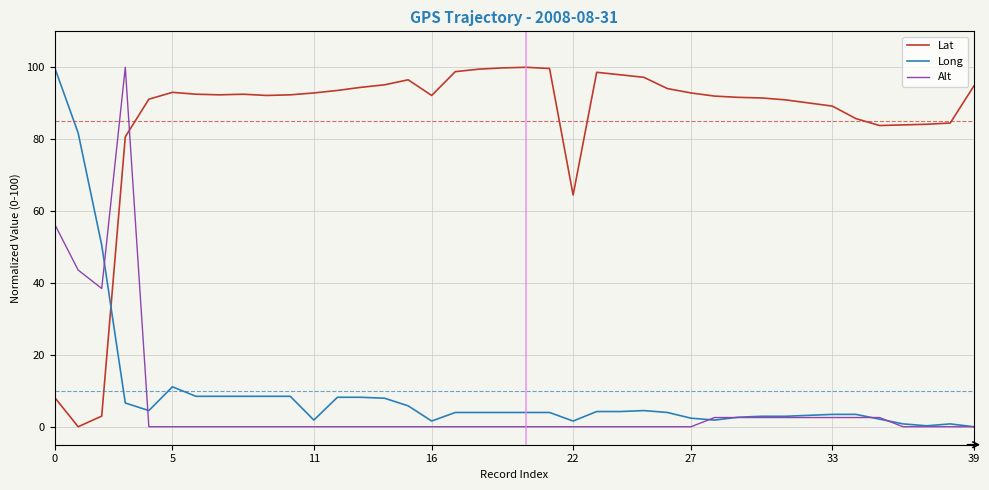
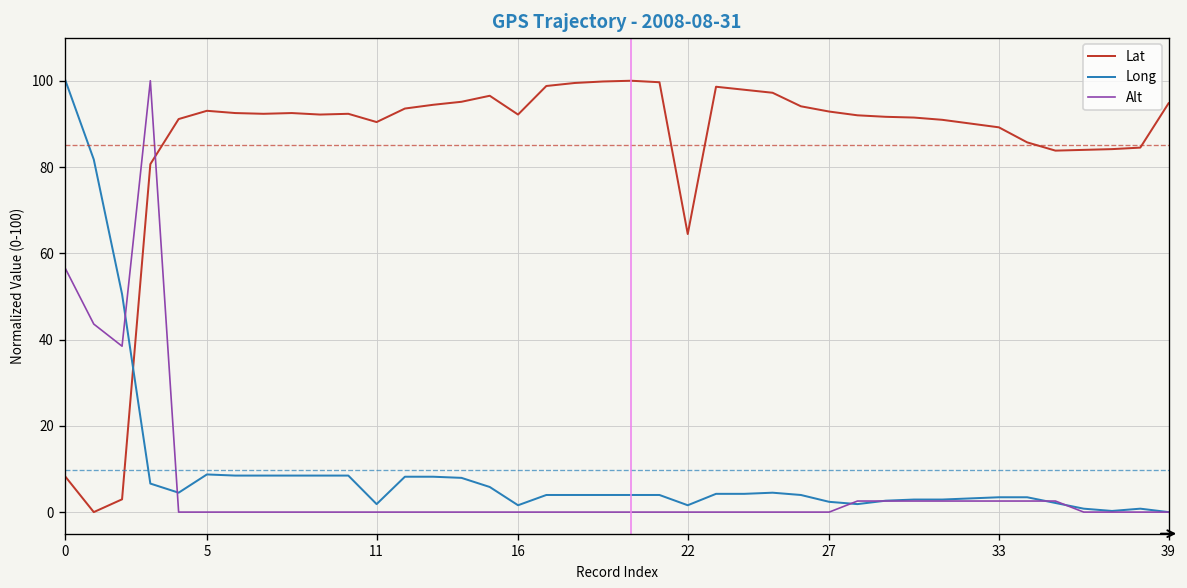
  {
    "Lat": {
      "0": 8,
      "5": 93,
-     "11": 93,
+     "11": 90,
      "16": 92,
      "22": 64,
      "27": 93,
      "33": 89,
      "39": 95
    },
    "Long": {
      "0": 100,
-     "5": 11,
+     "5": 9,
      "11": 2,
      "16": 2,
      "22": 2,
      "27": 2,
      "33": 3
    },
    "Alt": {
      "0": 56,
      "5": 0,
      "11": 0,
      "16": 0,
      "22": 0,
      "27": 0,
      "33": 3
    }
  }
